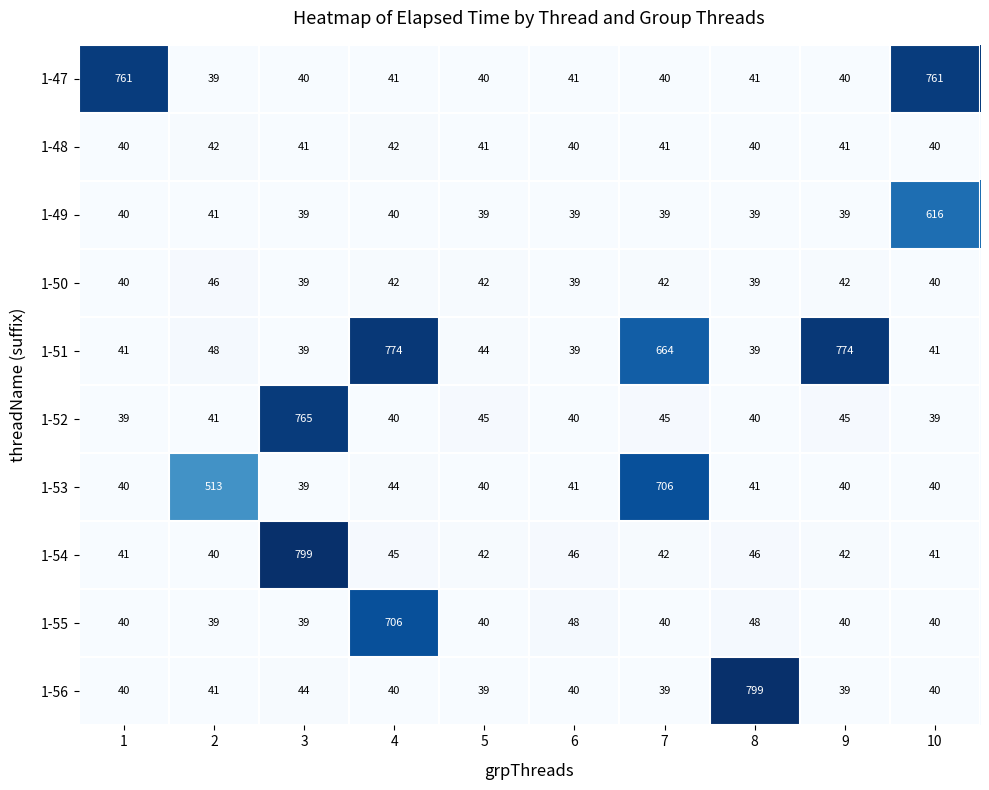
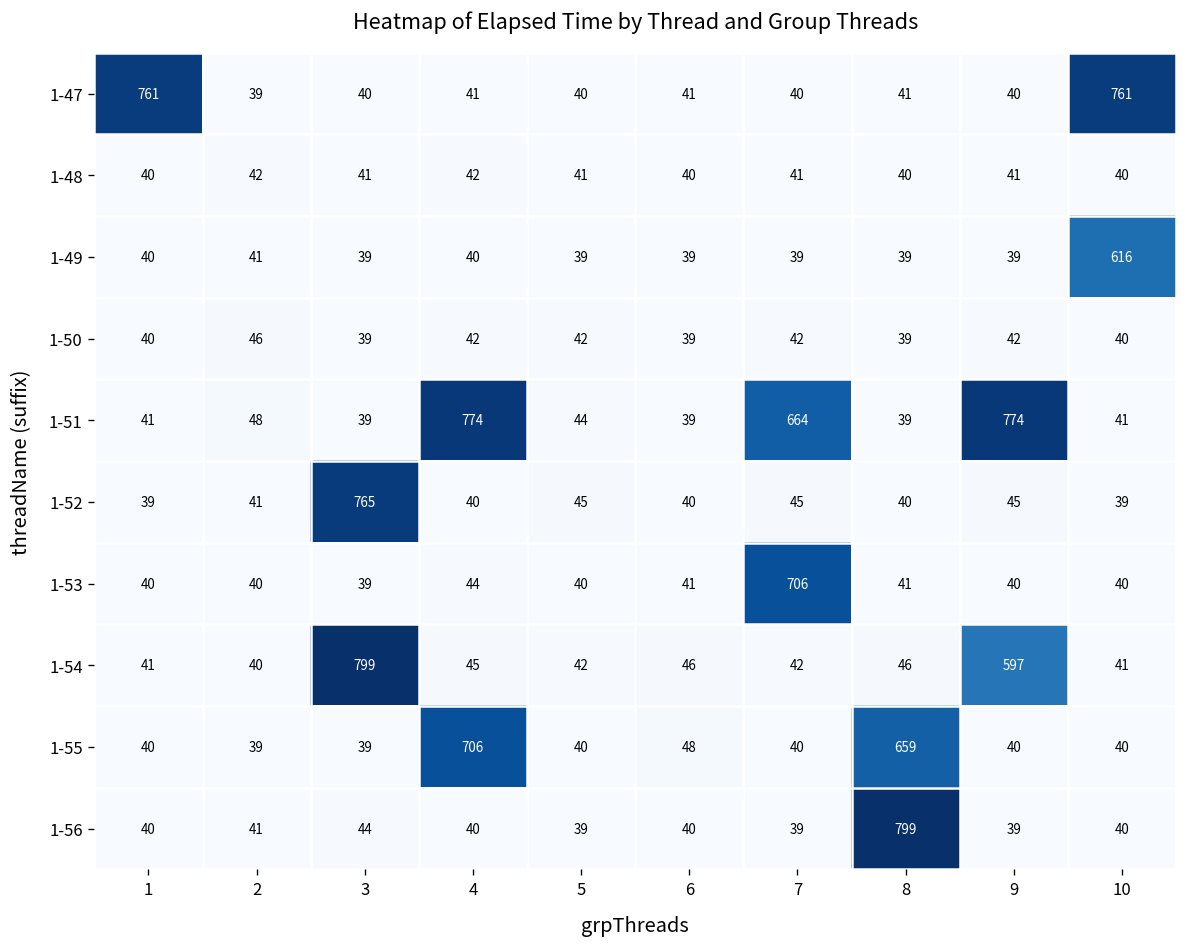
  {
    "1-47": {
      "1": 761,
      "2": 39,
      "3": 40,
      "4": 41,
      "5": 40,
      "6": 41,
      "7": 40,
      "8": 41,
      "9": 40,
      "10": 761
    },
    "1-48": {
      "1": 40,
      "2": 42,
      "3": 41,
      "4": 42,
      "5": 41,
      "6": 40,
      "7": 41,
      "8": 40,
      "9": 41,
      "10": 40
    },
    "1-49": {
      "1": 40,
      "2": 41,
      "3": 39,
      "4": 40,
      "5": 39,
      "6": 39,
      "7": 39,
      "8": 39,
      "9": 39,
      "10": 616
    },
    "1-50": {
      "1": 40,
      "2": 46,
      "3": 39,
      "4": 42,
      "5": 42,
      "6": 39,
      "7": 42,
      "8": 39,
      "9": 42,
      "10": 40
    },
    "1-51": {
      "1": 41,
      "2": 48,
      "3": 39,
      "4": 774,
      "5": 44,
      "6": 39,
      "7": 664,
      "8": 39,
      "9": 774,
      "10": 41
    },
    "1-52": {
      "1": 39,
      "2": 41,
      "3": 765,
      "4": 40,
      "5": 45,
      "6": 40,
      "7": 45,
      "8": 40,
      "9": 45,
      "10": 39
    },
    "1-53": {
      "1": 40,
-     "2": 513,
+     "2": 40,
      "3": 39,
      "4": 44,
      "5": 40,
      "6": 41,
      "7": 706,
      "8": 41,
      "9": 40,
      "10": 40
    },
    "1-54": {
      "1": 41,
      "2": 40,
      "3": 799,
      "4": 45,
      "5": 42,
      "6": 46,
      "7": 42,
      "8": 46,
-     "9": 42,
+     "9": 597,
      "10": 41
    },
    "1-55": {
      "1": 40,
      "2": 39,
      "3": 39,
      "4": 706,
      "5": 40,
      "6": 48,
      "7": 40,
-     "8": 48,
+     "8": 659,
      "9": 40,
      "10": 40
    },
    "1-56": {
      "1": 40,
      "2": 41,
      "3": 44,
      "4": 40,
      "5": 39,
      "6": 40,
      "7": 39,
      "8": 799,
      "9": 39,
      "10": 40
    }
  }
